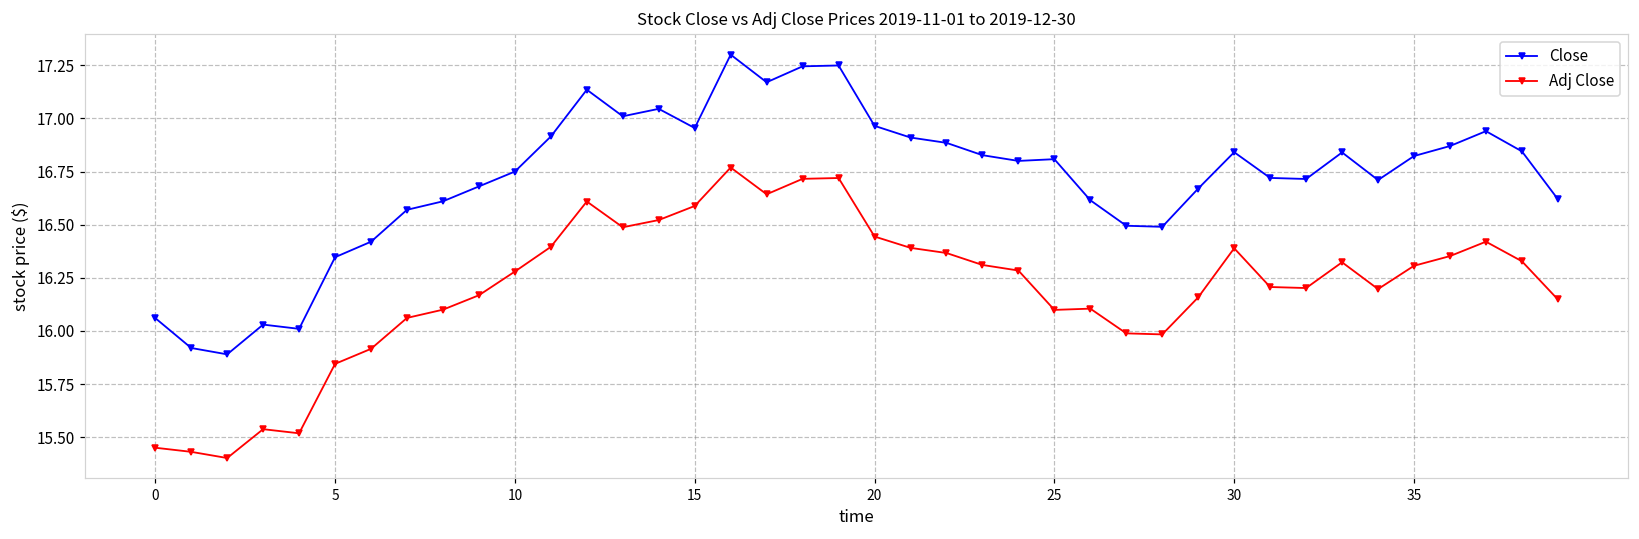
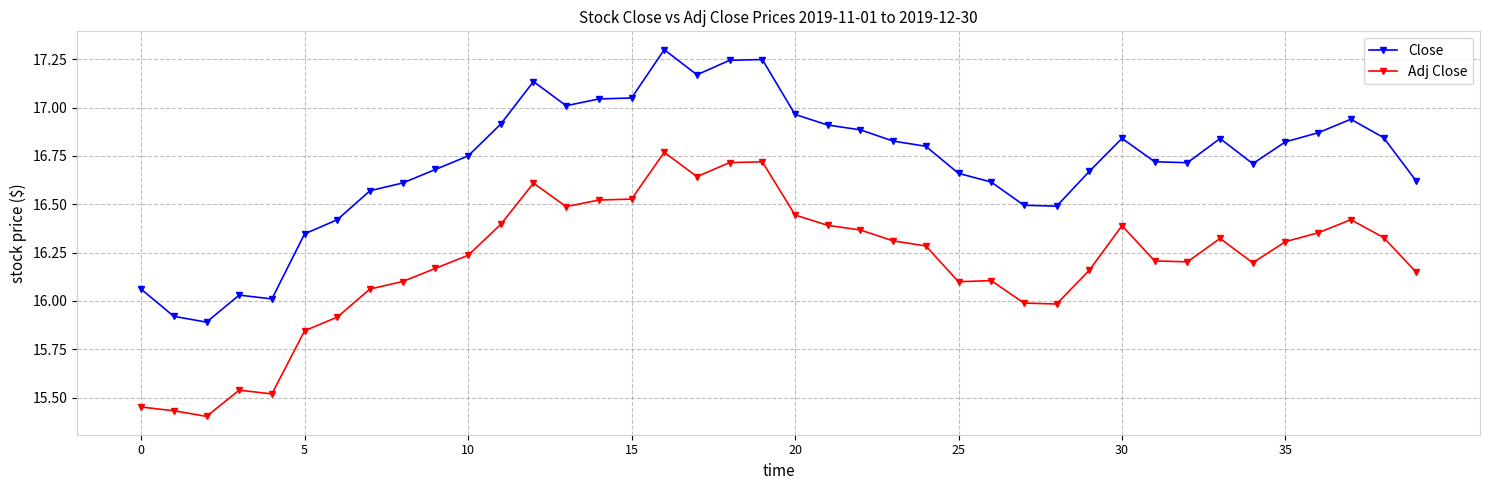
  {
    "Close": {
      "0": 16.06,
      "5": 16.35,
      "10": 16.75,
-     "15": 16.95,
+     "15": 17.05,
      "20": 16.97,
-     "25": 16.81,
+     "25": 16.66,
      "30": 16.84,
      "35": 16.82
    },
    "Adj Close": {
      "0": 15.45,
      "5": 15.85,
-     "10": 16.28,
-     "15": 16.59,
+     "10": 16.24,
+     "15": 16.53,
      "20": 16.44,
      "25": 16.10,
      "30": 16.39,
      "35": 16.31
    }
  }
